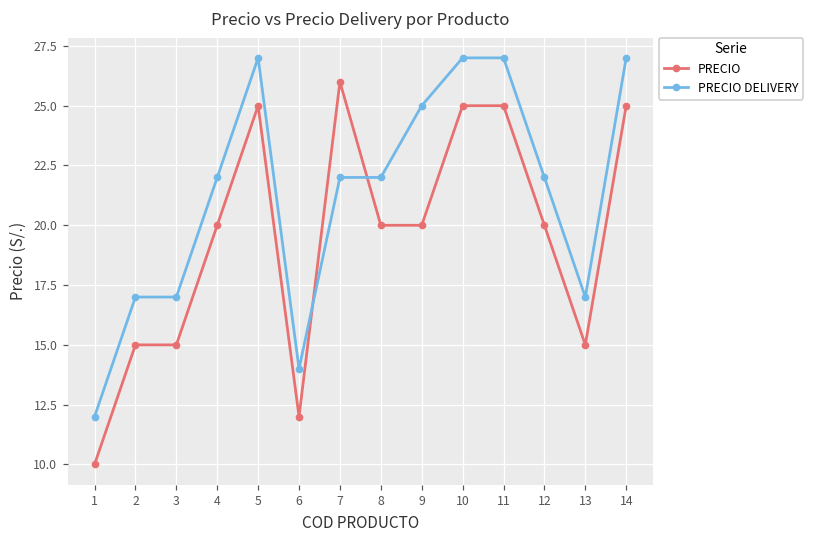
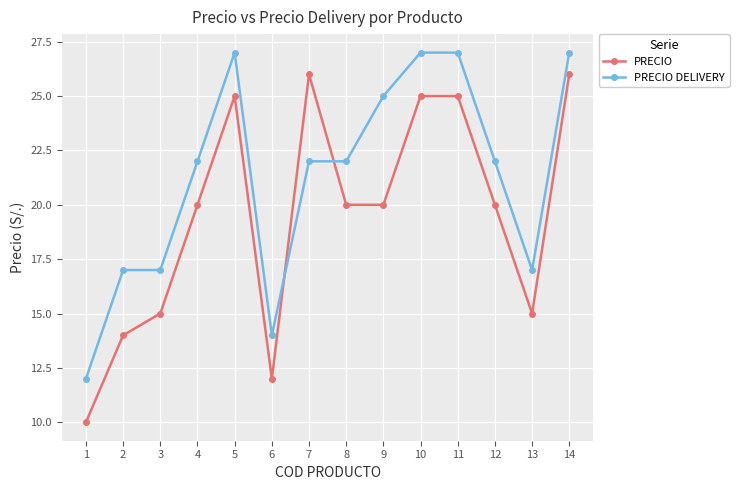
  {
    "PRECIO": {
      "1": 10,
-     "2": 15,
+     "2": 14,
      "3": 15,
      "4": 20,
      "5": 25,
      "6": 12,
      "7": 26,
      "8": 20,
      "9": 20,
      "10": 25,
      "11": 25,
      "12": 20,
      "13": 15,
-     "14": 25
+     "14": 26
    },
    "PRECIO DELIVERY": {
      "1": 12,
      "2": 17,
      "3": 17,
      "4": 22,
      "5": 27,
      "6": 14,
      "7": 22,
      "8": 22,
      "9": 25,
      "10": 27,
      "11": 27,
      "12": 22,
      "13": 17,
      "14": 27
    }
  }
